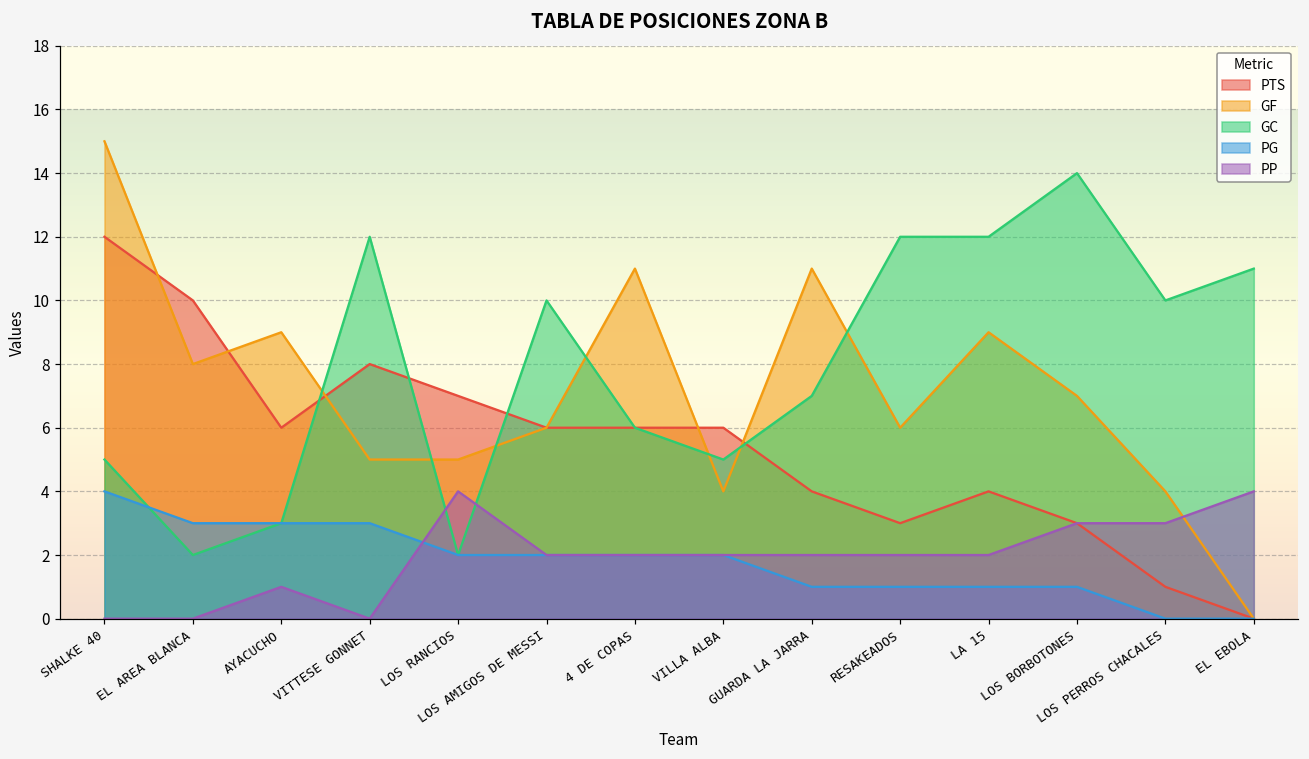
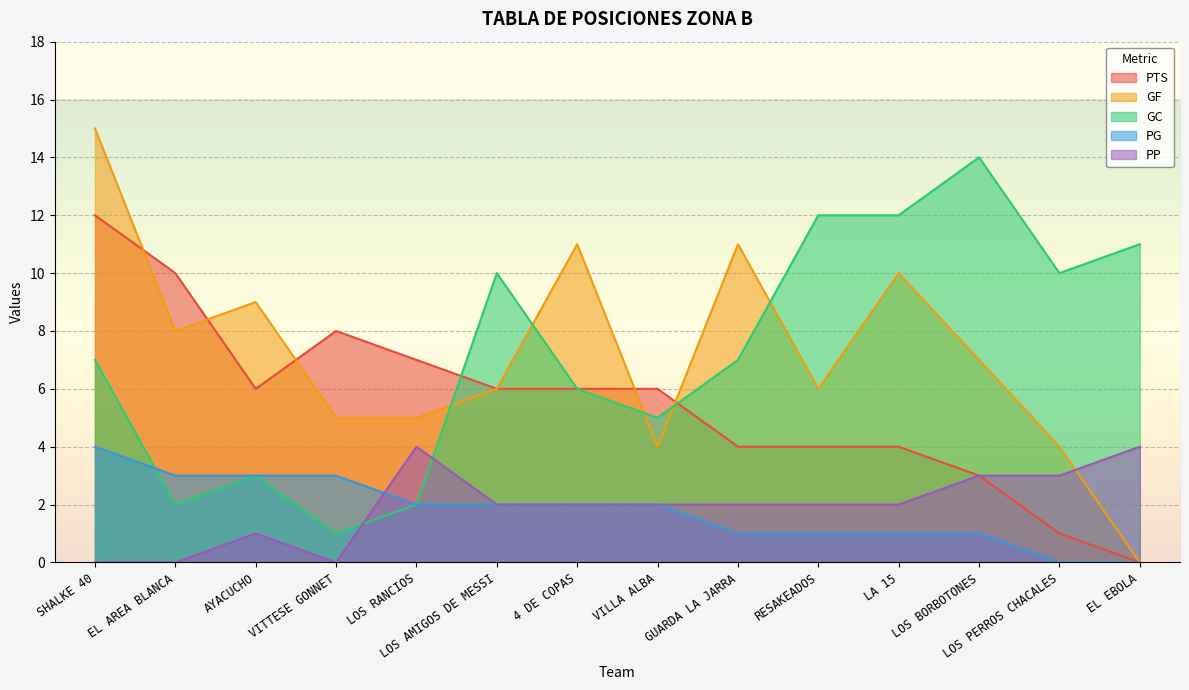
  {
    "PTS": {
      "SHALKE 40": 12,
      "EL AREA BLANCA": 10,
      "AYACUCHO": 6,
      "VITTESE GONNET": 8,
      "LOS RANCIOS": 7,
      "VILLA ALBA": 6,
      "GUARDA LA JARRA": 4,
-     "RESAKEADOS": 3,
+     "RESAKEADOS": 4,
      "LA 15": 4,
      "LOS PERROS CHACALES": 1
    },
    "GF": {
      "SHALKE 40": 15,
      "EL AREA BLANCA": 8,
      "AYACUCHO": 9,
      "VITTESE GONNET": 5,
      "LOS RANCIOS": 5,
      "4 DE COPAS": 11,
      "VILLA ALBA": 4,
      "GUARDA LA JARRA": 11,
      "RESAKEADOS": 6,
-     "LA 15": 9,
+     "LA 15": 10,
      "LOS BORBOTONES": 7,
      "LOS PERROS CHACALES": 4
    },
    "GC": {
-     "SHALKE 40": 5,
+     "SHALKE 40": 7,
      "EL AREA BLANCA": 2,
-     "VITTESE GONNET": 12,
+     "VITTESE GONNET": 1,
      "LOS AMIGOS DE MESSI": 10,
      "VILLA ALBA": 5,
      "GUARDA LA JARRA": 7,
      "RESAKEADOS": 12,
      "LA 15": 12,
      "LOS BORBOTONES": 14,
      "LOS PERROS CHACALES": 10,
      "EL EBOLA": 11
    },
    "PG": {
      "SHALKE 40": 4,
      "EL AREA BLANCA": 3,
      "VITTESE GONNET": 3,
      "GUARDA LA JARRA": 1,
      "RESAKEADOS": 1,
      "LA 15": 1,
      "LOS BORBOTONES": 1,
      "LOS PERROS CHACALES": 0
    },
    "PP": {
      "SHALKE 40": 0,
      "EL AREA BLANCA": 0,
      "AYACUCHO": 1,
      "VITTESE GONNET": 0,
      "LOS RANCIOS": 4,
      "GUARDA LA JARRA": 2,
      "RESAKEADOS": 2,
      "LA 15": 2,
      "LOS PERROS CHACALES": 3,
      "EL EBOLA": 4
    }
  }
